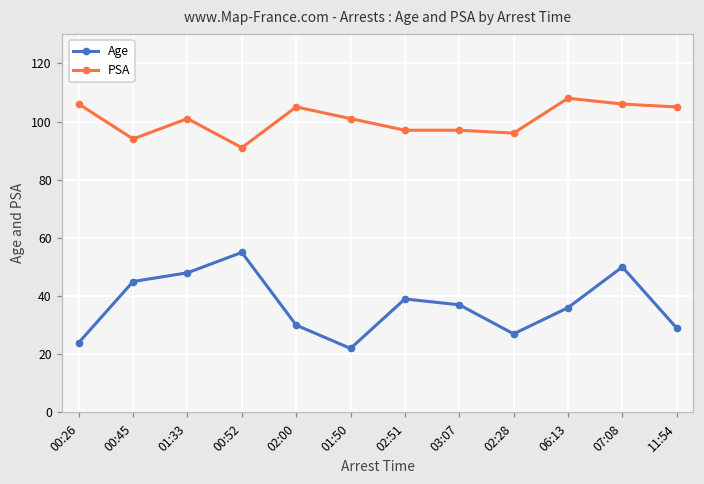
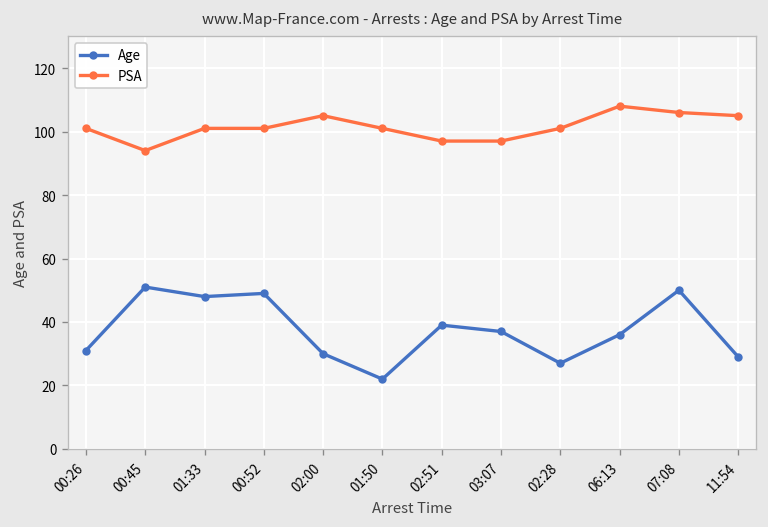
  {
    "Age": {
-     "00:26": 24,
-     "00:45": 45,
+     "00:26": 31,
+     "00:45": 51,
      "01:33": 48,
-     "00:52": 55,
+     "00:52": 49,
      "02:00": 30,
      "01:50": 22,
      "02:51": 39,
      "03:07": 37,
      "02:28": 27,
      "06:13": 36,
      "07:08": 50,
      "11:54": 29
    },
    "PSA": {
-     "00:26": 106,
+     "00:26": 101,
      "00:45": 94,
      "01:33": 101,
-     "00:52": 91,
+     "00:52": 101,
      "02:00": 105,
      "01:50": 101,
      "02:51": 97,
      "03:07": 97,
-     "02:28": 96,
+     "02:28": 101,
      "06:13": 108,
      "07:08": 106,
      "11:54": 105
    }
  }
